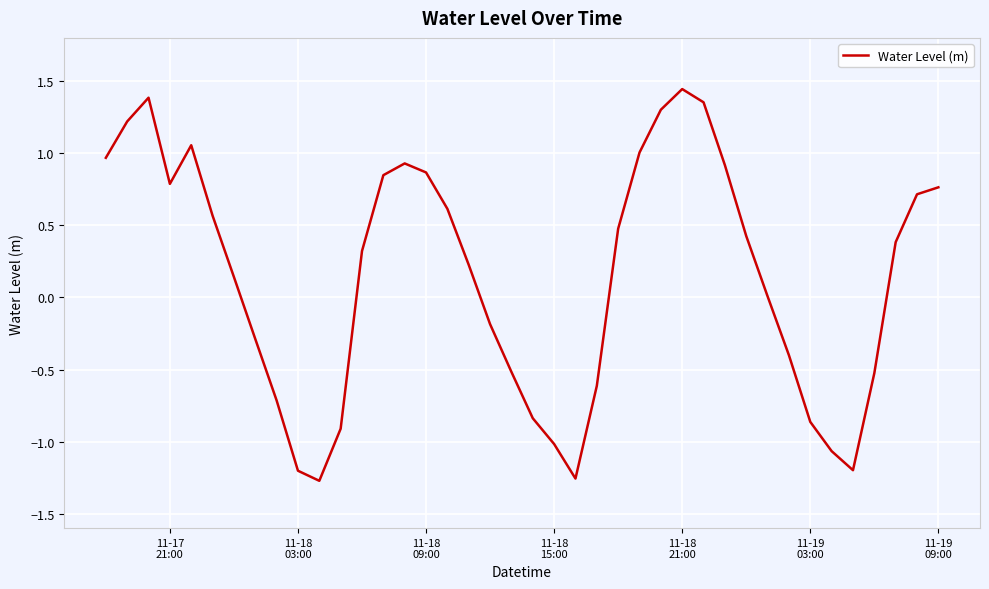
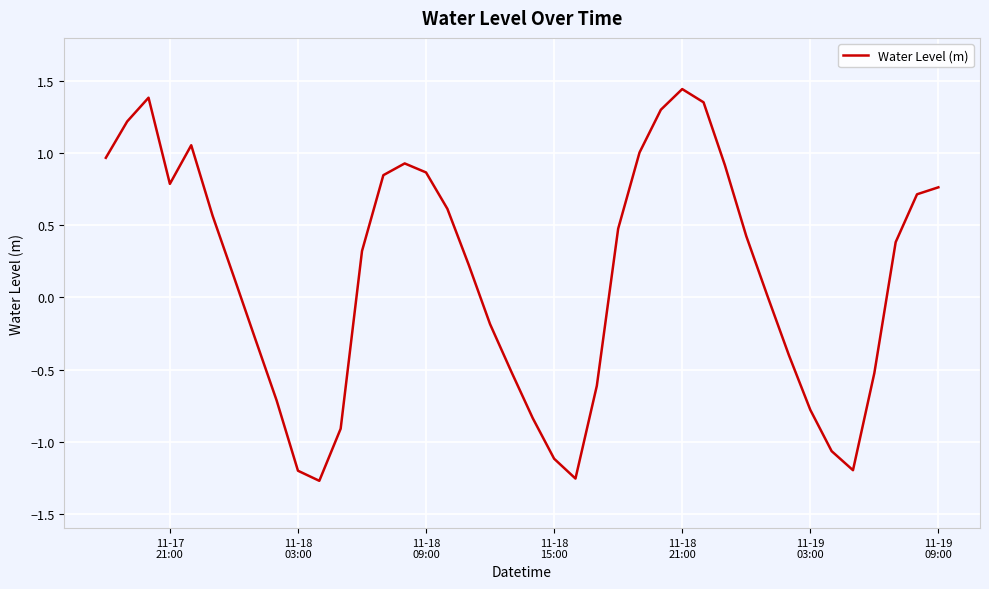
  {
    "11-17 21:00": 0.79,
    "11-18 03:00": -1.20,
    "11-18 09:00": 0.87,
-   "11-18 15:00": -1.02,
+   "11-18 15:00": -1.12,
    "11-18 21:00": 1.45,
-   "11-19 03:00": -0.86,
+   "11-19 03:00": -0.78,
    "11-19 09:00": 0.76
  }
